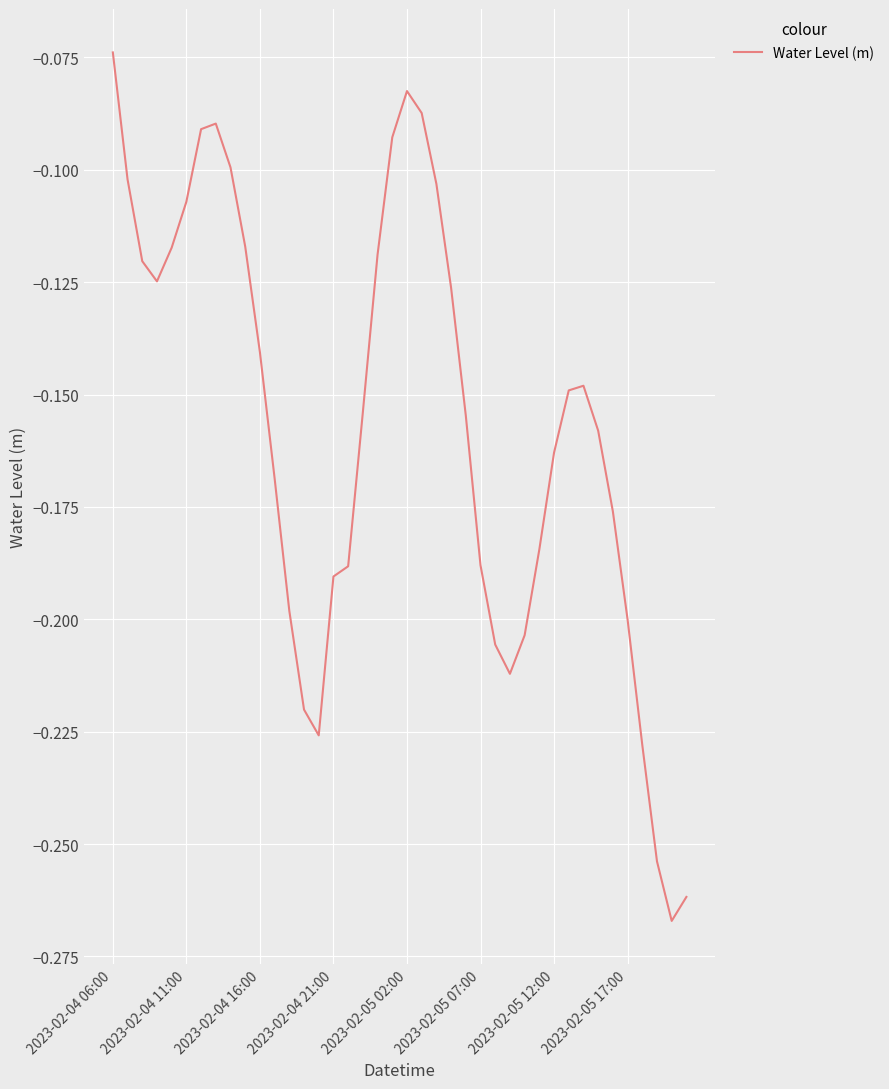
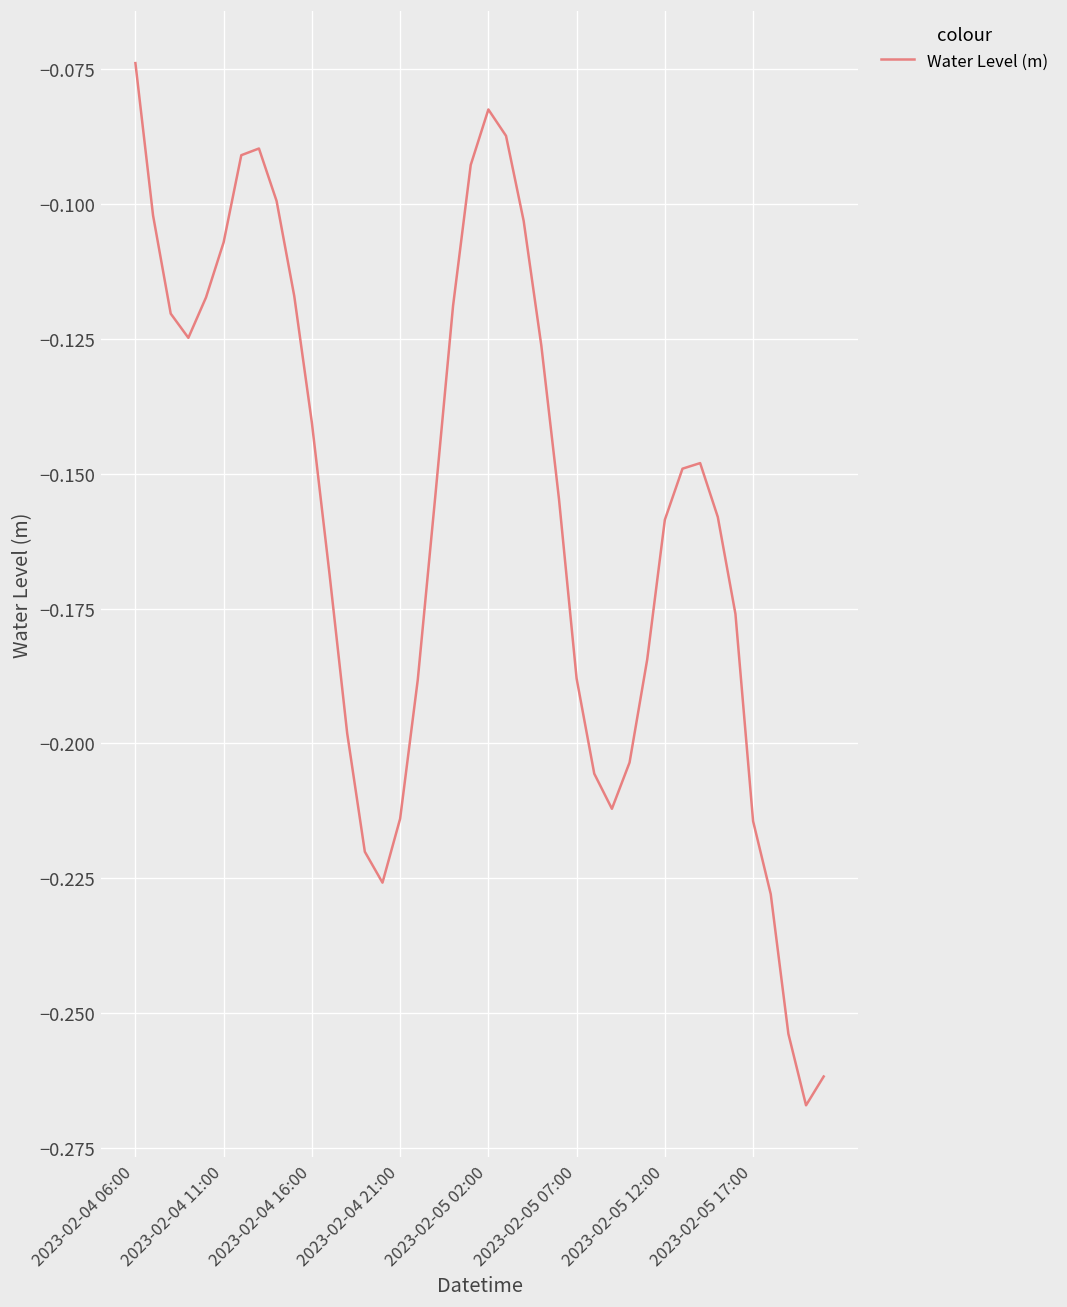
  {
    "2023-02-04 06:00": -0.074,
    "2023-02-04 11:00": -0.107,
    "2023-02-04 16:00": -0.141,
-   "2023-02-04 21:00": -0.190,
+   "2023-02-04 21:00": -0.214,
    "2023-02-05 02:00": -0.082,
    "2023-02-05 07:00": -0.188,
-   "2023-02-05 12:00": -0.163,
-   "2023-02-05 17:00": -0.200
+   "2023-02-05 12:00": -0.159,
+   "2023-02-05 17:00": -0.214
  }
